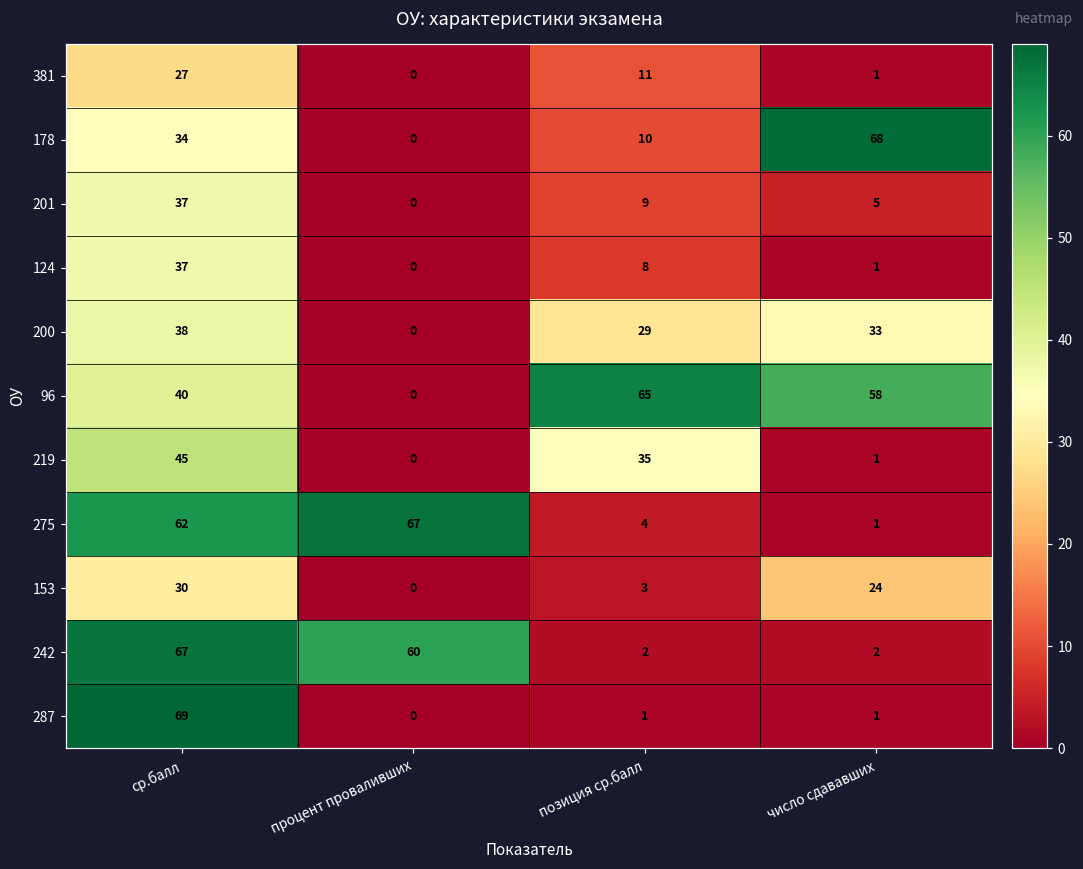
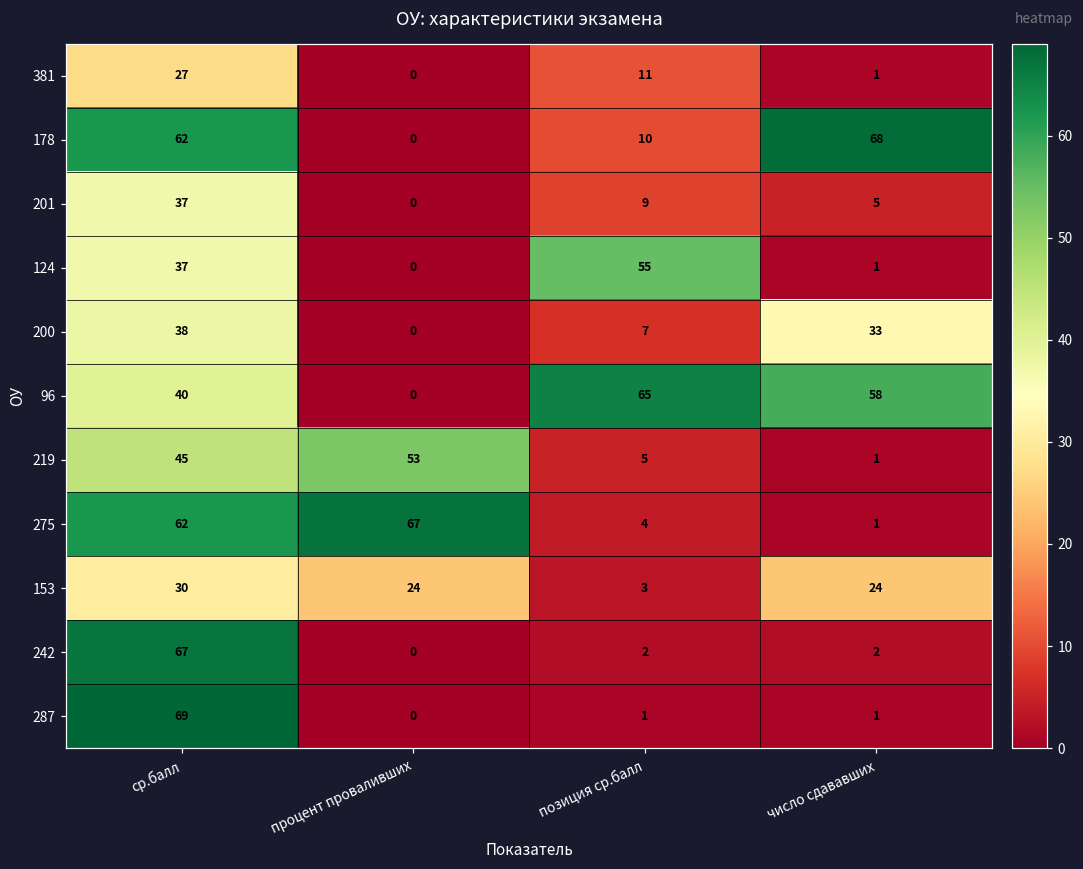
  {
    "381": {
      "ср.балл": 27,
      "процент проваливших": 0,
      "позиция ср.балл": 11,
      "число сдававших": 1
    },
    "178": {
-     "ср.балл": 34,
+     "ср.балл": 62,
      "процент проваливших": 0,
      "позиция ср.балл": 10,
      "число сдававших": 68
    },
    "201": {
      "ср.балл": 37,
      "процент проваливших": 0,
      "позиция ср.балл": 9,
      "число сдававших": 5
    },
    "124": {
      "ср.балл": 37,
      "процент проваливших": 0,
-     "позиция ср.балл": 8,
+     "позиция ср.балл": 55,
      "число сдававших": 1
    },
    "200": {
      "ср.балл": 38,
      "процент проваливших": 0,
-     "позиция ср.балл": 29,
+     "позиция ср.балл": 7,
      "число сдававших": 33
    },
    "96": {
      "ср.балл": 40,
      "процент проваливших": 0,
      "позиция ср.балл": 65,
      "число сдававших": 58
    },
    "219": {
      "ср.балл": 45,
-     "процент проваливших": 0,
-     "позиция ср.балл": 35,
+     "процент проваливших": 53,
+     "позиция ср.балл": 5,
      "число сдававших": 1
    },
    "275": {
      "ср.балл": 62,
      "процент проваливших": 67,
      "позиция ср.балл": 4,
      "число сдававших": 1
    },
    "153": {
      "ср.балл": 30,
-     "процент проваливших": 0,
+     "процент проваливших": 24,
      "позиция ср.балл": 3,
      "число сдававших": 24
    },
    "242": {
      "ср.балл": 67,
-     "процент проваливших": 60,
+     "процент проваливших": 0,
      "позиция ср.балл": 2,
      "число сдававших": 2
    },
    "287": {
      "ср.балл": 69,
      "процент проваливших": 0,
      "позиция ср.балл": 1,
      "число сдававших": 1
    }
  }
